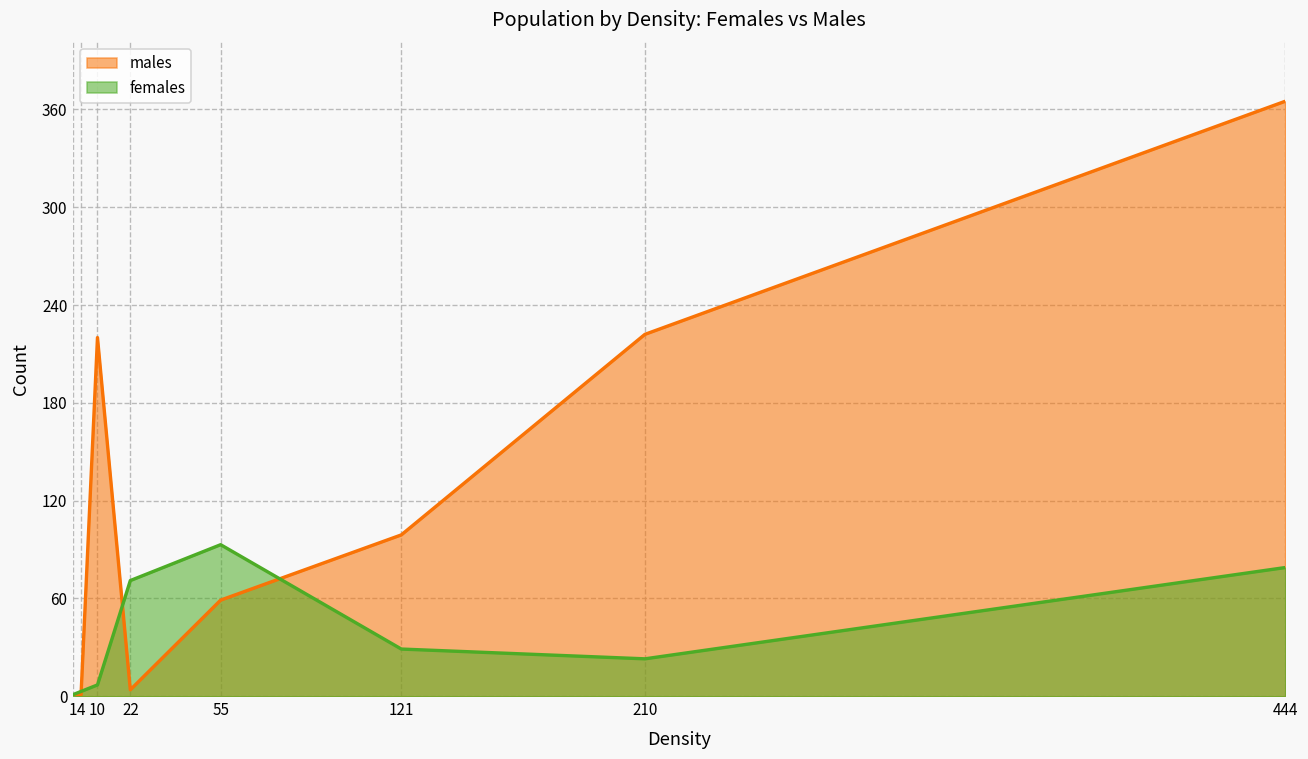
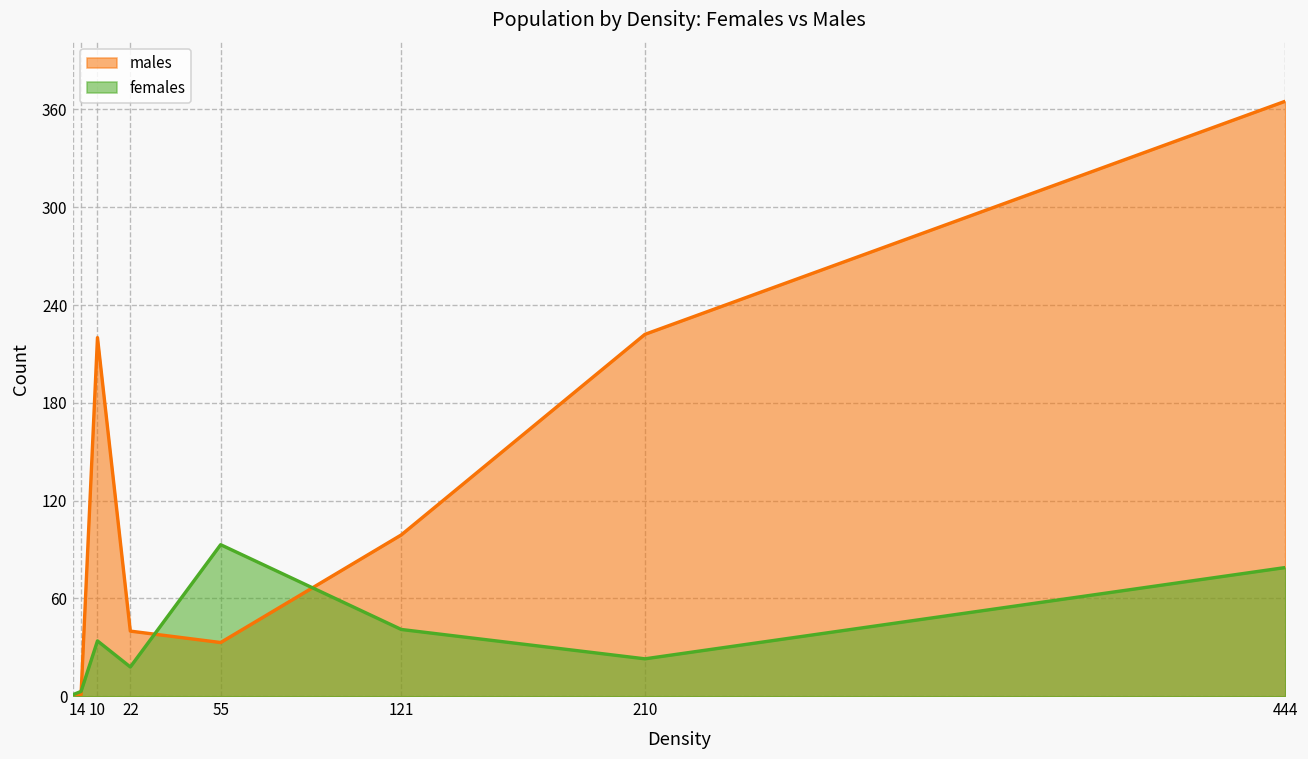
  {
    "males": {
      "4": 1,
      "10": 220,
-     "22": 4,
-     "55": 59,
+     "22": 40,
+     "55": 33,
      "121": 99,
      "210": 222,
      "444": 365
    },
    "females": {
      "4": 3,
-     "10": 7,
-     "22": 71,
+     "10": 34,
+     "22": 18,
      "55": 93,
-     "121": 29,
+     "121": 41,
      "210": 23,
      "444": 79
    }
  }
